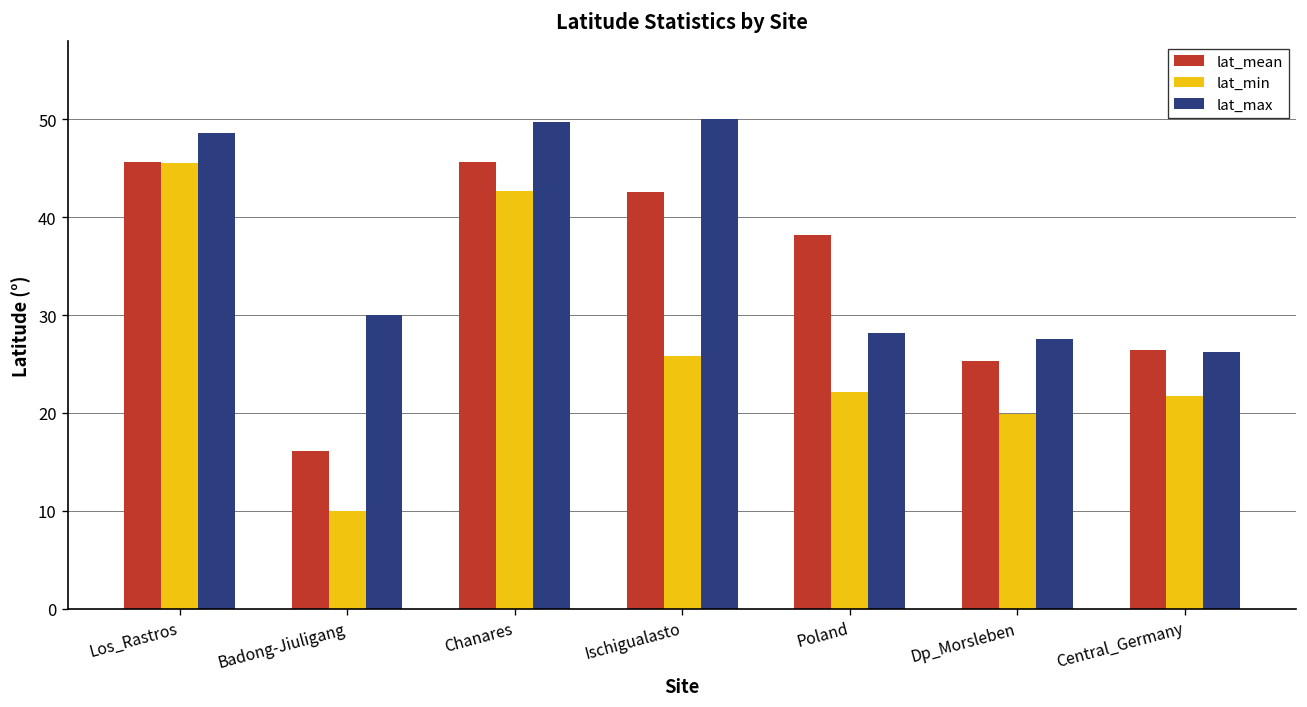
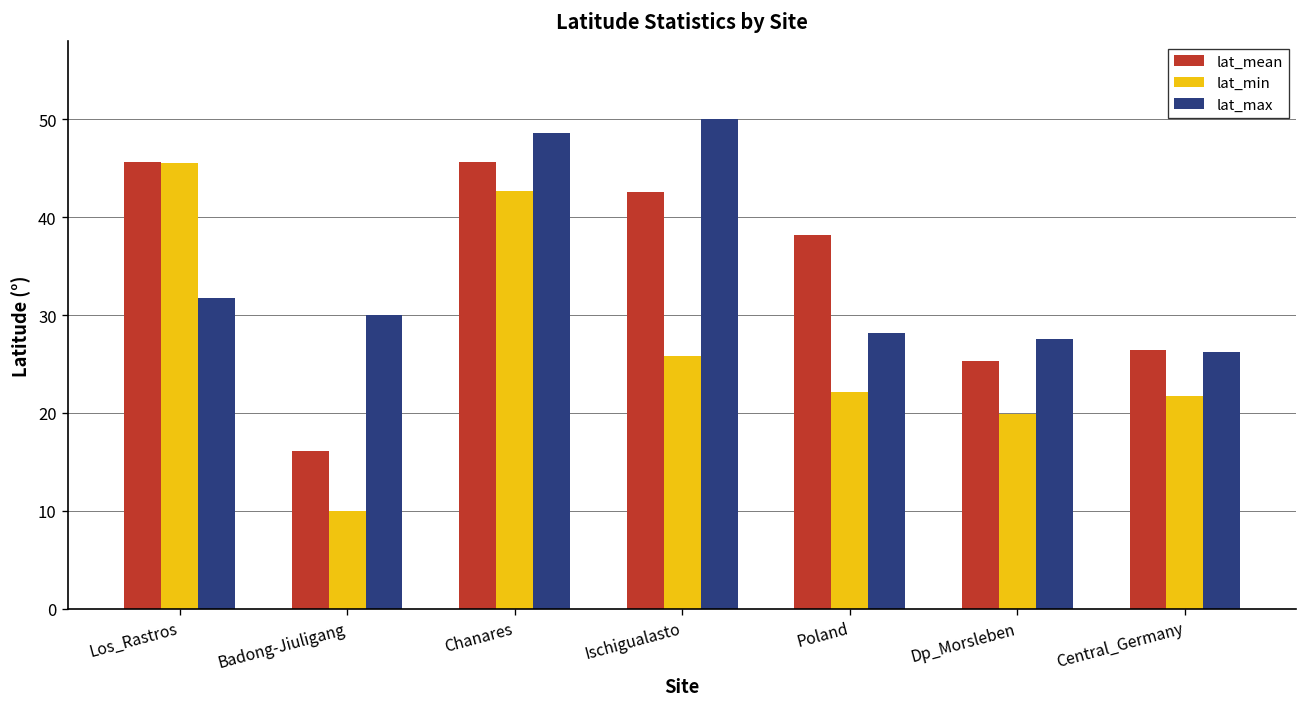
  {
    "lat_mean": {
      "Los_Rastros": 46,
      "Badong-Jiuligang": 16,
      "Chanares": 46,
      "Ischigualasto": 43,
      "Poland": 38,
      "Dp_Morsleben": 25,
      "Central_Germany": 26
    },
    "lat_min": {
      "Los_Rastros": 46,
      "Badong-Jiuligang": 10,
      "Chanares": 43,
      "Ischigualasto": 26,
      "Poland": 22,
      "Dp_Morsleben": 20,
      "Central_Germany": 22
    },
    "lat_max": {
-     "Los_Rastros": 49,
+     "Los_Rastros": 32,
      "Badong-Jiuligang": 30,
-     "Chanares": 50,
+     "Chanares": 49,
      "Ischigualasto": 50,
      "Poland": 28,
      "Dp_Morsleben": 28,
      "Central_Germany": 26
    }
  }
